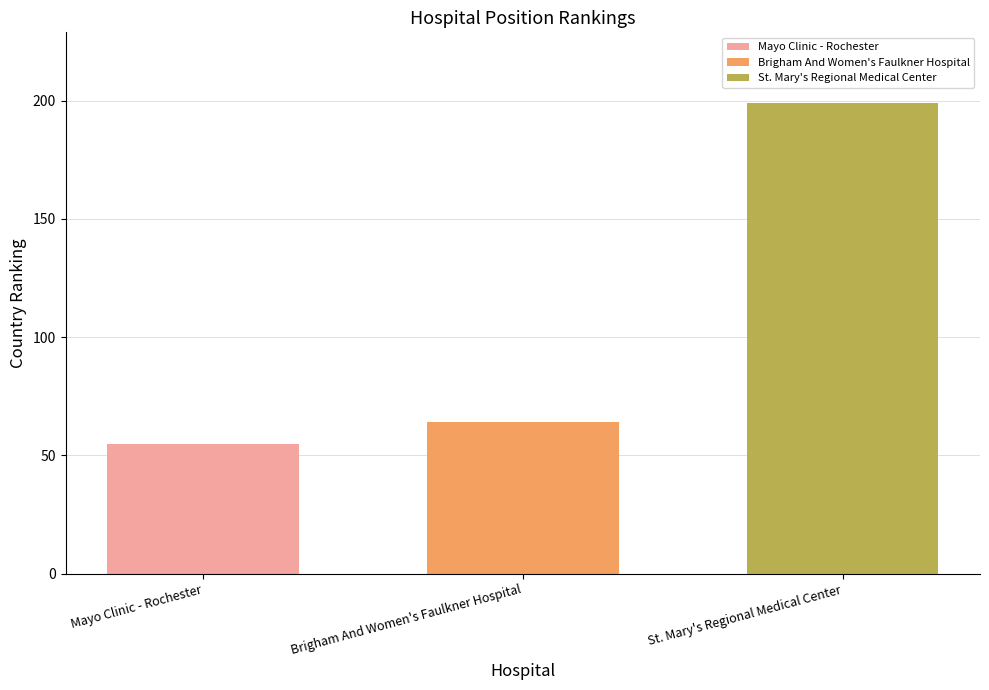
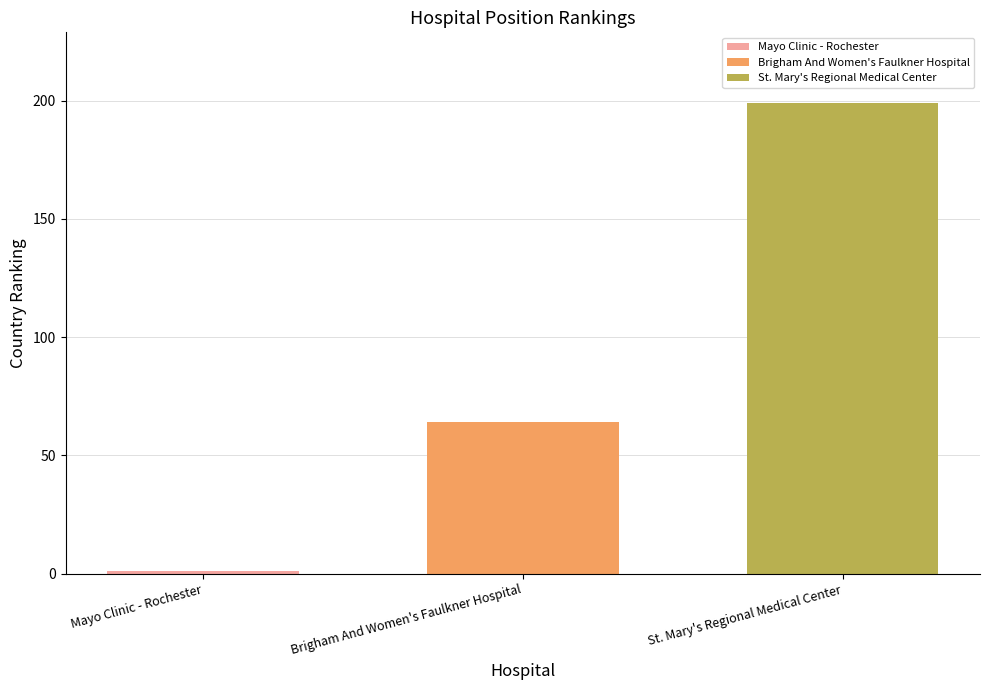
  {
-   "Mayo Clinic - Rochester": 55,
+   "Mayo Clinic - Rochester": 1,
    "Brigham And Women's Faulkner Hospital": 64,
    "St. Mary's Regional Medical Center": 199
  }
